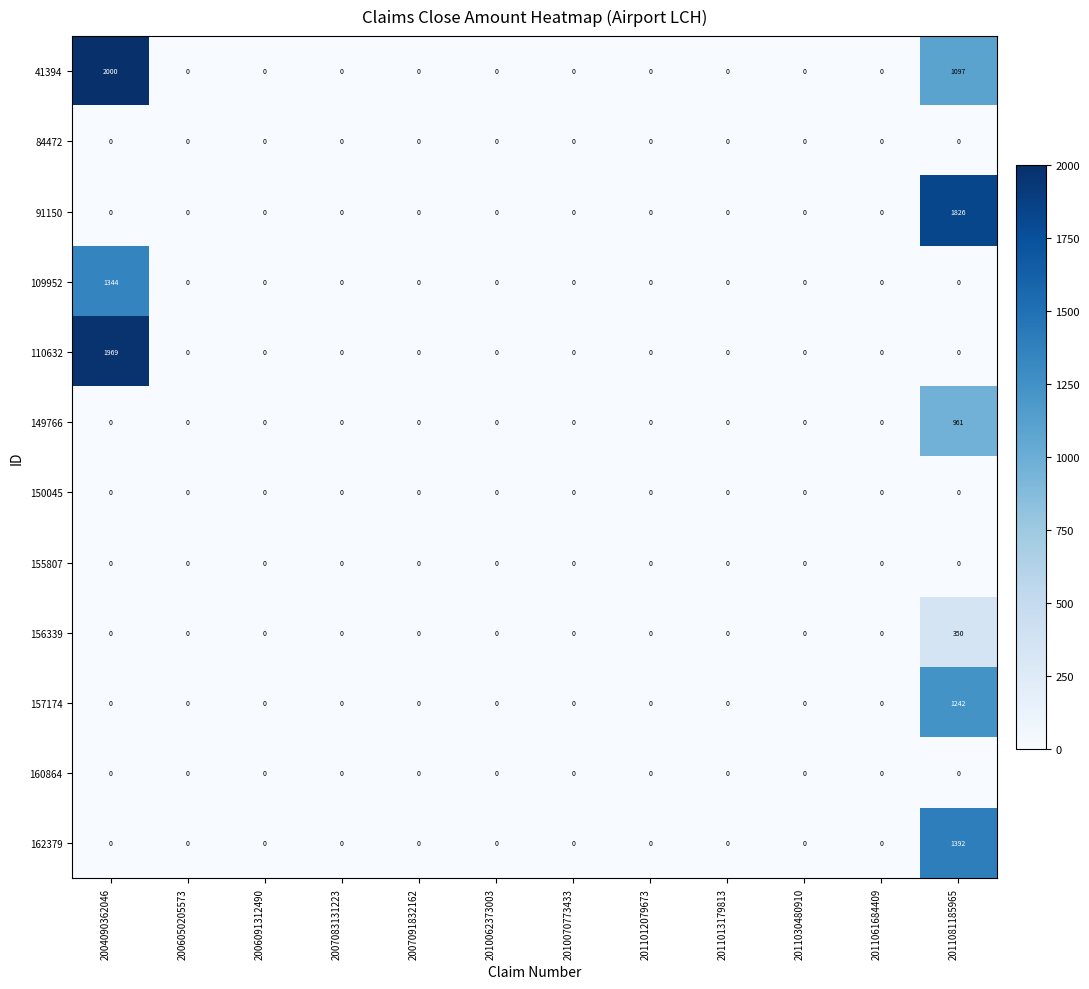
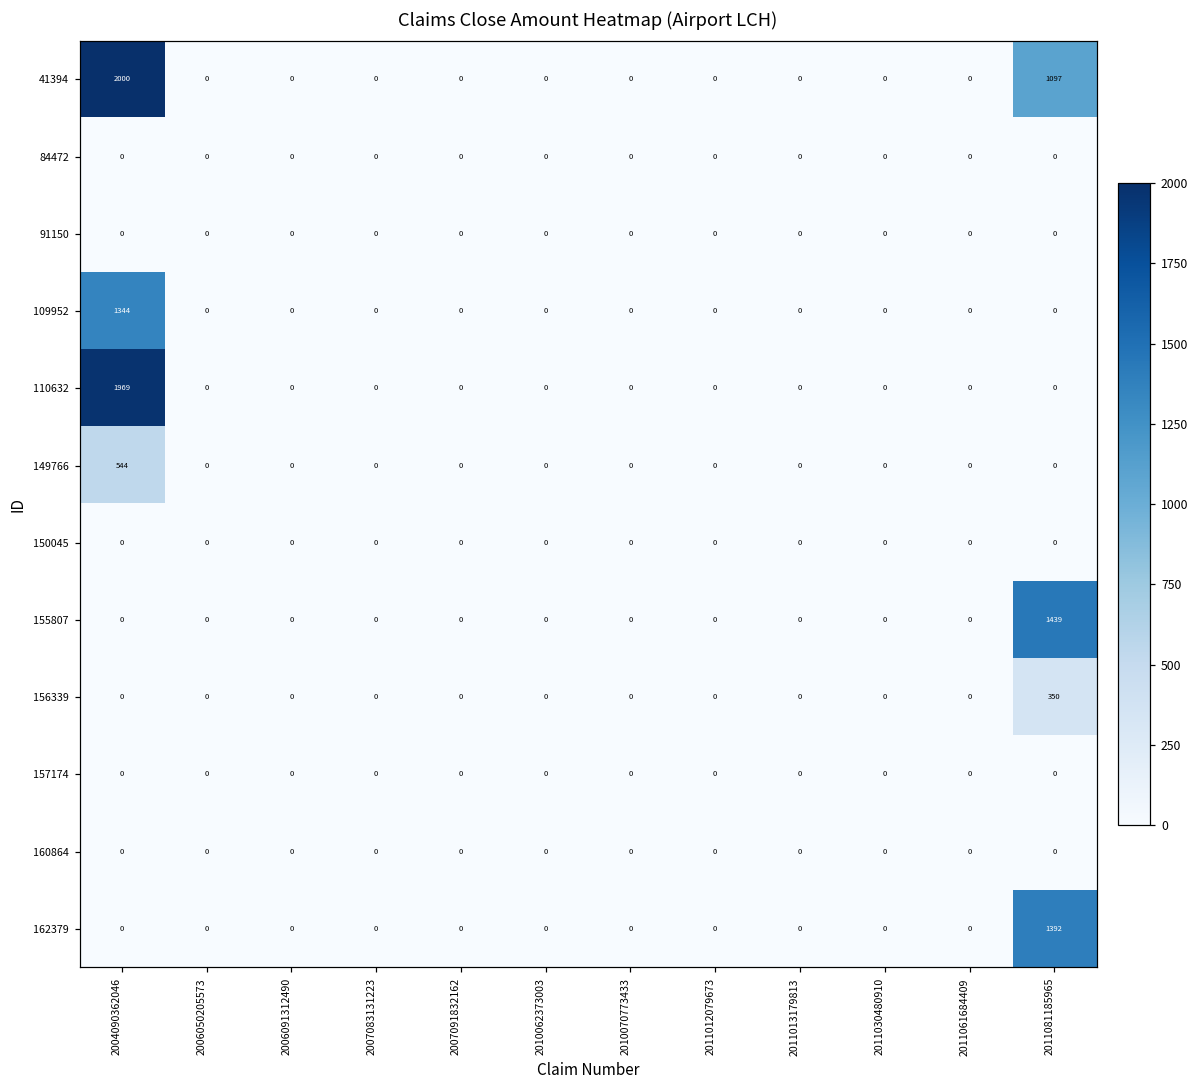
  {
    "41394": {
      "2004090362046": 2000,
      "2006050205573": 0,
      "2006091312490": 0,
      "2007083131223": 0,
      "2007091832162": 0,
      "2010062373003": 0,
      "2010070773433": 0,
      "2011012079673": 0,
      "2011013179813": 0,
      "2011030480910": 0,
      "2011061684409": 0,
      "2011081185965": 1097
    },
    "84472": {
      "2004090362046": 0,
      "2006050205573": 0,
      "2006091312490": 0,
      "2007083131223": 0,
      "2007091832162": 0,
      "2010062373003": 0,
      "2010070773433": 0,
      "2011012079673": 0,
      "2011013179813": 0,
      "2011030480910": 0,
      "2011061684409": 0,
      "2011081185965": 0
    },
    "91150": {
      "2004090362046": 0,
      "2006050205573": 0,
      "2006091312490": 0,
      "2007083131223": 0,
      "2007091832162": 0,
      "2010062373003": 0,
      "2010070773433": 0,
      "2011012079673": 0,
      "2011013179813": 0,
      "2011030480910": 0,
      "2011061684409": 0,
-     "2011081185965": 1826
+     "2011081185965": 0
    },
    "109952": {
      "2004090362046": 1344,
      "2006050205573": 0,
      "2006091312490": 0,
      "2007083131223": 0,
      "2007091832162": 0,
      "2010062373003": 0,
      "2010070773433": 0,
      "2011012079673": 0,
      "2011013179813": 0,
      "2011030480910": 0,
      "2011061684409": 0,
      "2011081185965": 0
    },
    "110632": {
      "2004090362046": 1969,
      "2006050205573": 0,
      "2006091312490": 0,
      "2007083131223": 0,
      "2007091832162": 0,
      "2010062373003": 0,
      "2010070773433": 0,
      "2011012079673": 0,
      "2011013179813": 0,
      "2011030480910": 0,
      "2011061684409": 0,
      "2011081185965": 0
    },
    "149766": {
-     "2004090362046": 0,
+     "2004090362046": 544,
      "2006050205573": 0,
      "2006091312490": 0,
      "2007083131223": 0,
      "2007091832162": 0,
      "2010062373003": 0,
      "2010070773433": 0,
      "2011012079673": 0,
      "2011013179813": 0,
      "2011030480910": 0,
      "2011061684409": 0,
-     "2011081185965": 961
+     "2011081185965": 0
    },
    "150045": {
      "2004090362046": 0,
      "2006050205573": 0,
      "2006091312490": 0,
      "2007083131223": 0,
      "2007091832162": 0,
      "2010062373003": 0,
      "2010070773433": 0,
      "2011012079673": 0,
      "2011013179813": 0,
      "2011030480910": 0,
      "2011061684409": 0,
      "2011081185965": 0
    },
    "155807": {
      "2004090362046": 0,
      "2006050205573": 0,
      "2006091312490": 0,
      "2007083131223": 0,
      "2007091832162": 0,
      "2010062373003": 0,
      "2010070773433": 0,
      "2011012079673": 0,
      "2011013179813": 0,
      "2011030480910": 0,
      "2011061684409": 0,
-     "2011081185965": 0
+     "2011081185965": 1439
    },
    "156339": {
      "2004090362046": 0,
      "2006050205573": 0,
      "2006091312490": 0,
      "2007083131223": 0,
      "2007091832162": 0,
      "2010062373003": 0,
      "2010070773433": 0,
      "2011012079673": 0,
      "2011013179813": 0,
      "2011030480910": 0,
      "2011061684409": 0,
      "2011081185965": 350
    },
    "157174": {
      "2004090362046": 0,
      "2006050205573": 0,
      "2006091312490": 0,
      "2007083131223": 0,
      "2007091832162": 0,
      "2010062373003": 0,
      "2010070773433": 0,
      "2011012079673": 0,
      "2011013179813": 0,
      "2011030480910": 0,
      "2011061684409": 0,
-     "2011081185965": 1242
+     "2011081185965": 0
    },
    "160864": {
      "2004090362046": 0,
      "2006050205573": 0,
      "2006091312490": 0,
      "2007083131223": 0,
      "2007091832162": 0,
      "2010062373003": 0,
      "2010070773433": 0,
      "2011012079673": 0,
      "2011013179813": 0,
      "2011030480910": 0,
      "2011061684409": 0,
      "2011081185965": 0
    },
    "162379": {
      "2004090362046": 0,
      "2006050205573": 0,
      "2006091312490": 0,
      "2007083131223": 0,
      "2007091832162": 0,
      "2010062373003": 0,
      "2010070773433": 0,
      "2011012079673": 0,
      "2011013179813": 0,
      "2011030480910": 0,
      "2011061684409": 0,
      "2011081185965": 1392
    }
  }
